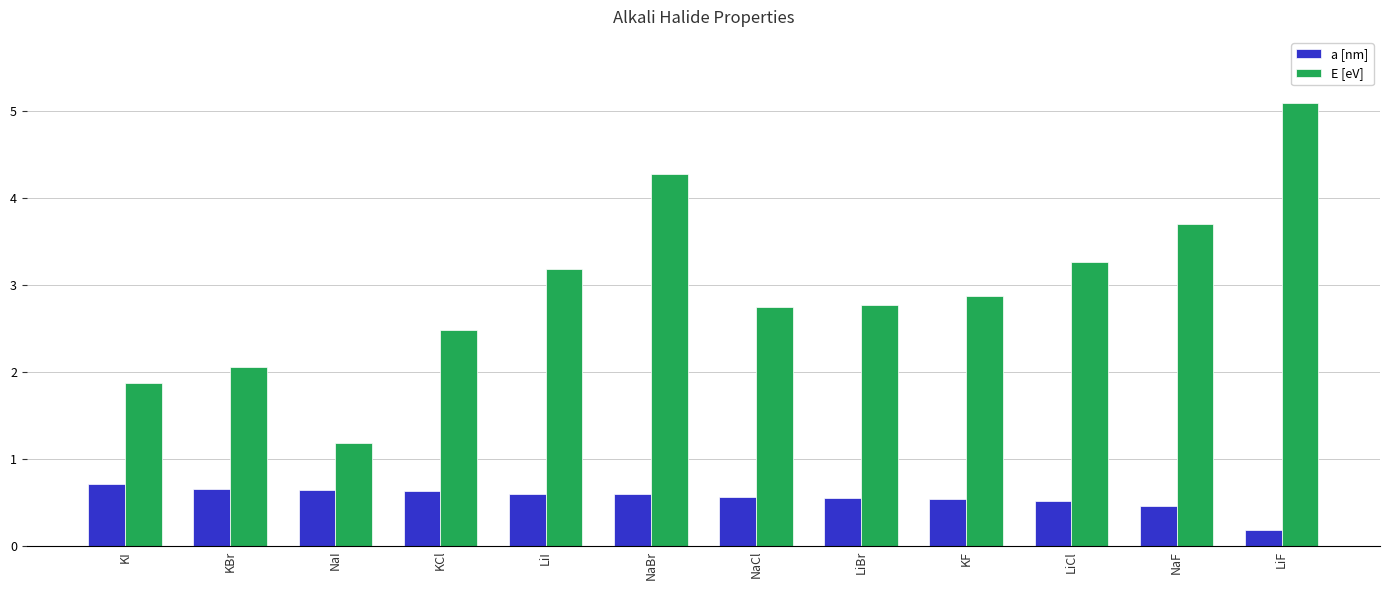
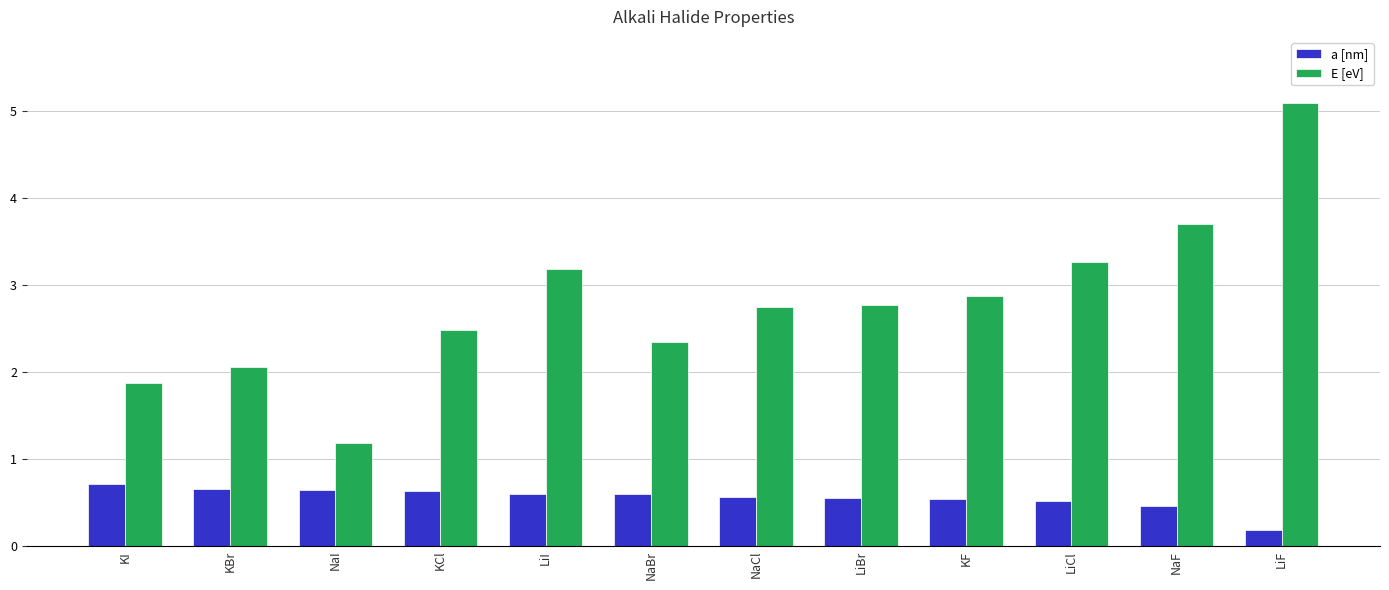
  {
    "a [nm]": {
      "KI": 0.7,
      "KBr": 0.7,
      "NaI": 0.6,
      "KCl": 0.6,
      "LiI": 0.6,
      "NaBr": 0.6,
      "NaCl": 0.6,
      "LiBr": 0.6,
      "KF": 0.5,
      "LiCl": 0.5,
      "NaF": 0.5,
      "LiF": 0.2
    },
    "E [eV]": {
      "KI": 1.9,
      "KBr": 2.1,
      "NaI": 1.2,
      "KCl": 2.5,
      "LiI": 3.2,
-     "NaBr": 4.3,
+     "NaBr": 2.3,
      "NaCl": 2.7,
      "LiBr": 2.8,
      "KF": 2.9,
      "LiCl": 3.3,
      "NaF": 3.7,
      "LiF": 5.1
    }
  }
